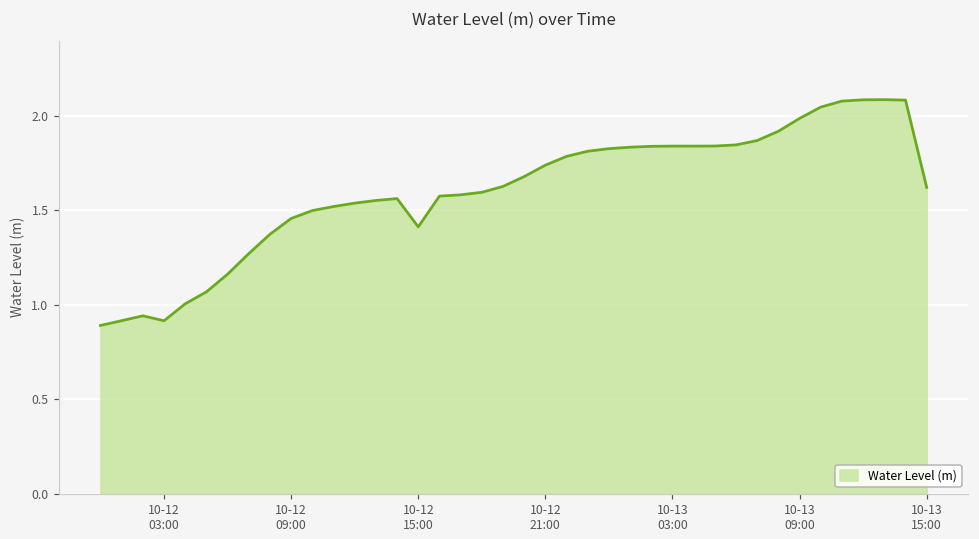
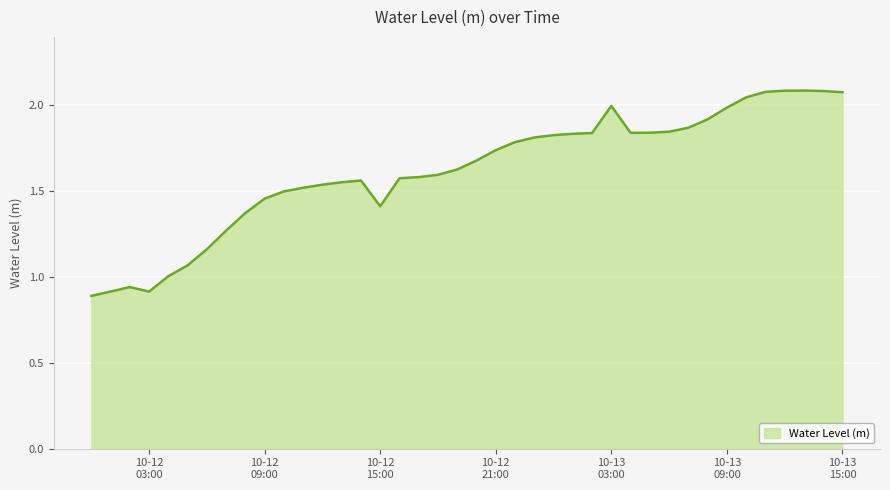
  {
    "10-12 03:00": 0.92,
    "10-12 09:00": 1.46,
    "10-12 15:00": 1.41,
    "10-12 21:00": 1.74,
-   "10-13 03:00": 1.84,
+   "10-13 03:00": 2.00,
    "10-13 09:00": 1.99,
-   "10-13 15:00": 1.62
+   "10-13 15:00": 2.08
  }
